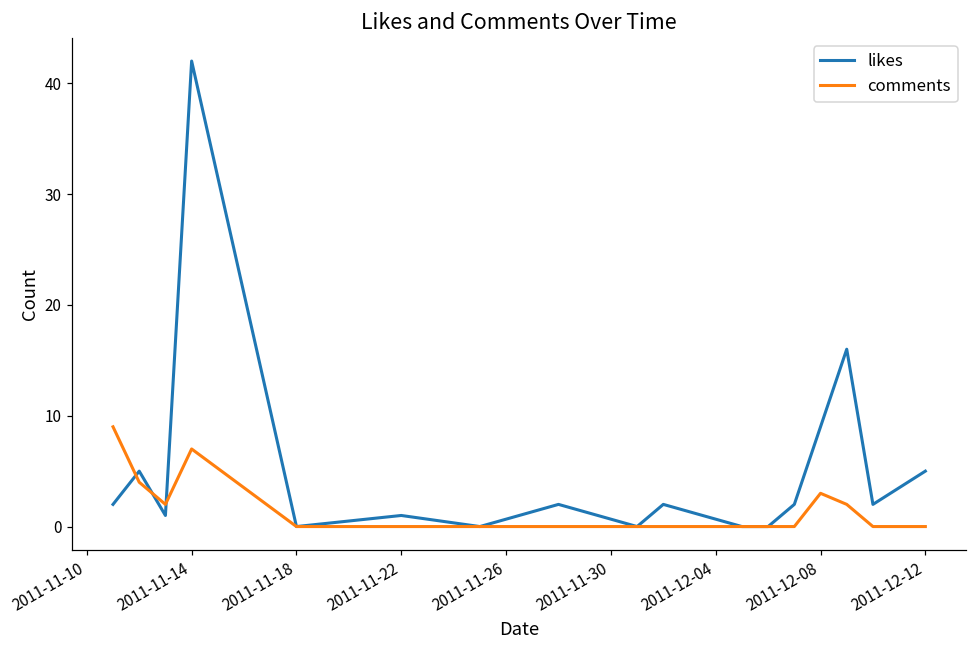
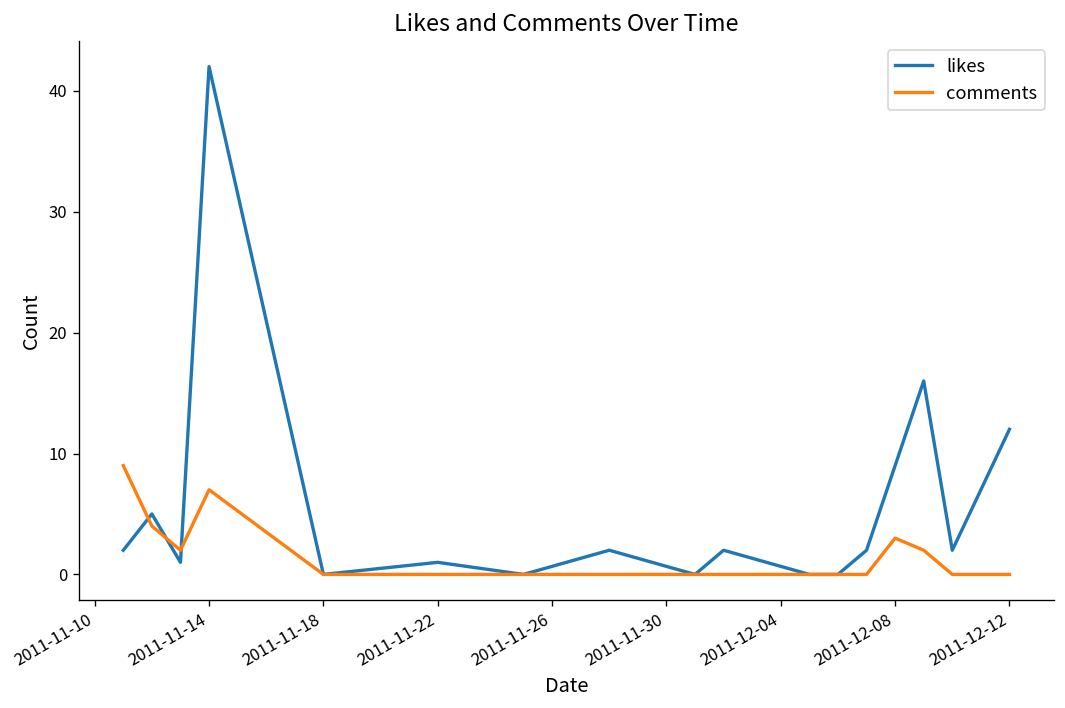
  {
    "likes": {
      "2011-11-14": 42,
      "2011-11-22": 1,
      "2011-12-08": 9,
-     "2011-12-12": 5
+     "2011-12-12": 12
    },
    "comments": {
      "2011-11-14": 7,
      "2011-11-22": 0,
      "2011-12-08": 3,
      "2011-12-12": 0
    }
  }
